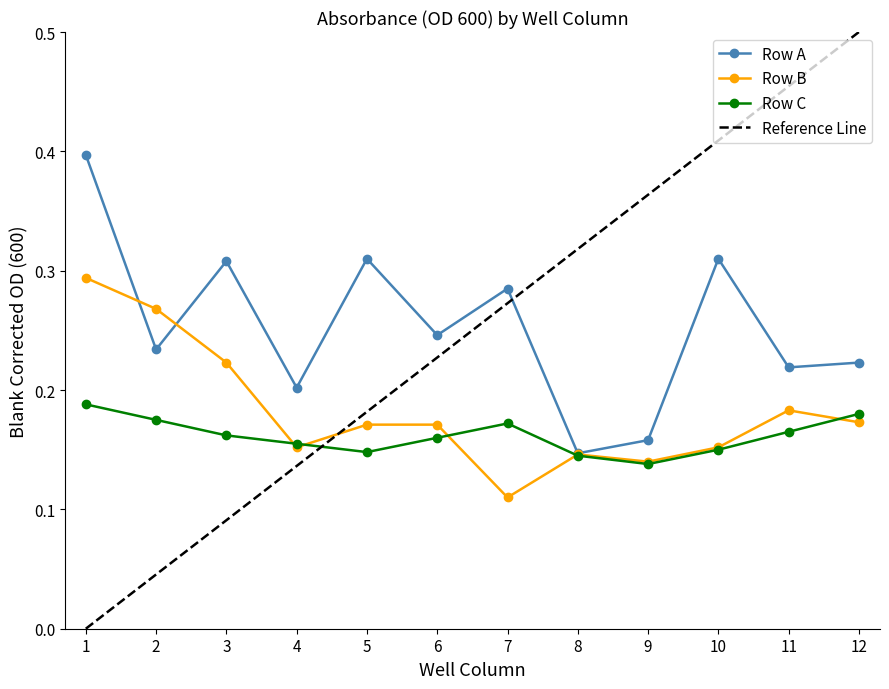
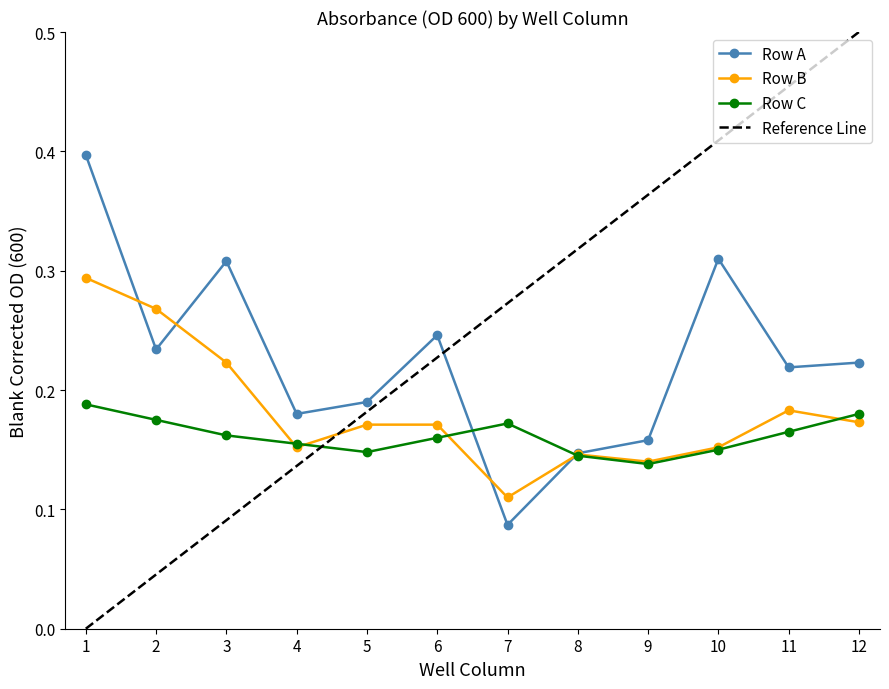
  {
    "Row A": {
      "1": 0.397,
      "2": 0.234,
      "3": 0.308,
-     "4": 0.202,
-     "5": 0.31,
+     "4": 0.180,
+     "5": 0.19,
      "6": 0.246,
-     "7": 0.285,
+     "7": 0.087,
      "9": 0.158,
      "10": 0.310,
      "11": 0.219,
      "12": 0.223
    },
    "Row B": {
      "1": 0.294,
      "2": 0.268,
      "3": 0.223,
      "4": 0.152,
      "5": 0.171,
      "6": 0.171,
      "7": 0.110,
      "11": 0.183,
      "12": 0.173
    },
    "Row C": {
      "1": 0.188,
      "2": 0.175,
      "3": 0.162,
      "4": 0.155,
      "5": 0.148,
      "6": 0.160,
      "7": 0.172,
      "11": 0.165,
      "12": 0.180
    },
    "Reference Line": {
      "1": 0.000,
      "12": 0.500
    }
  }
